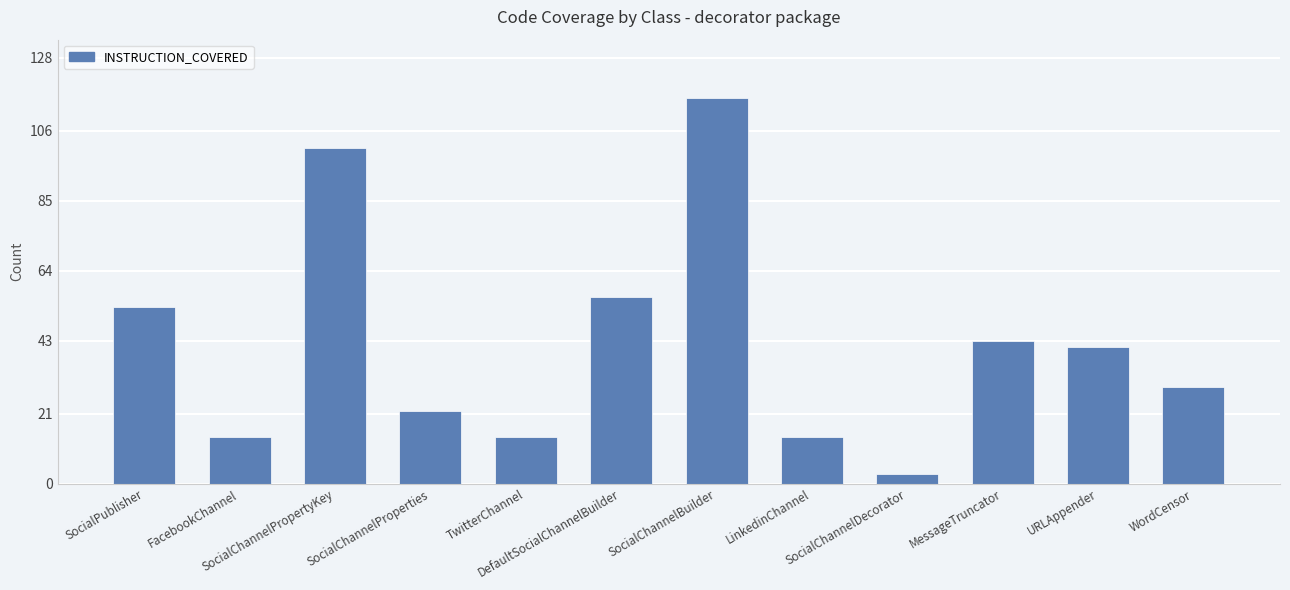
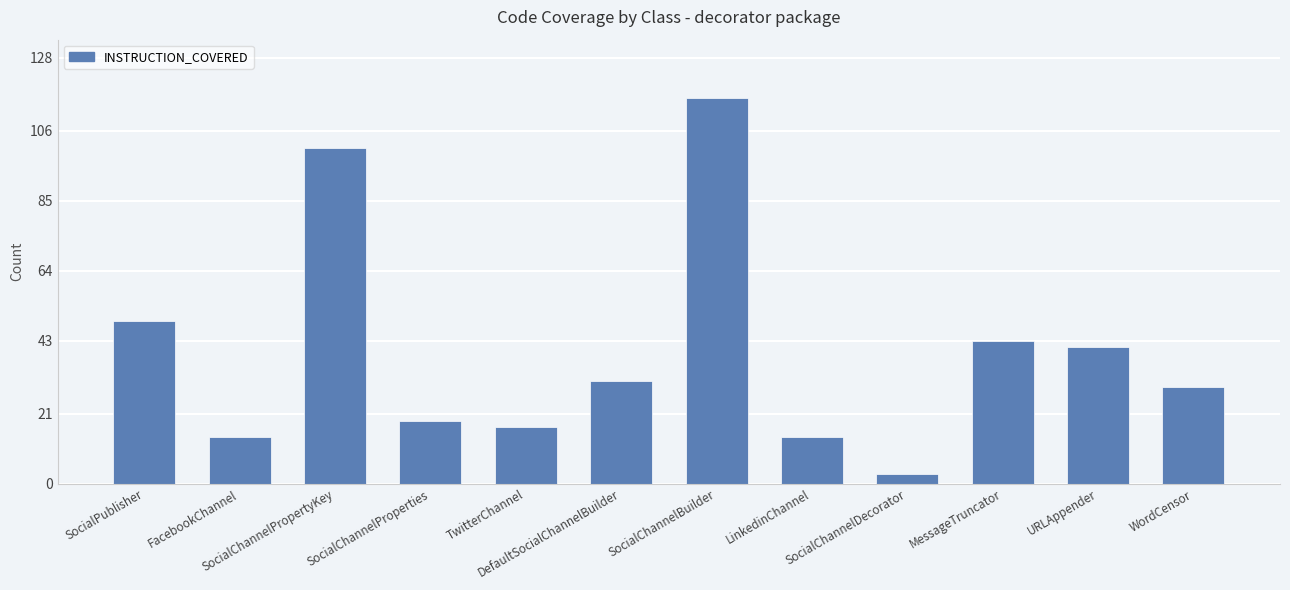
  {
-   "SocialPublisher": 53,
+   "SocialPublisher": 49,
    "FacebookChannel": 14,
    "SocialChannelPropertyKey": 101,
-   "SocialChannelProperties": 22,
-   "TwitterChannel": 14,
-   "DefaultSocialChannelBuilder": 56,
+   "SocialChannelProperties": 19,
+   "TwitterChannel": 17,
+   "DefaultSocialChannelBuilder": 31,
    "SocialChannelBuilder": 116,
    "LinkedinChannel": 14,
    "SocialChannelDecorator": 3,
    "MessageTruncator": 43,
    "URLAppender": 41,
    "WordCensor": 29
  }
